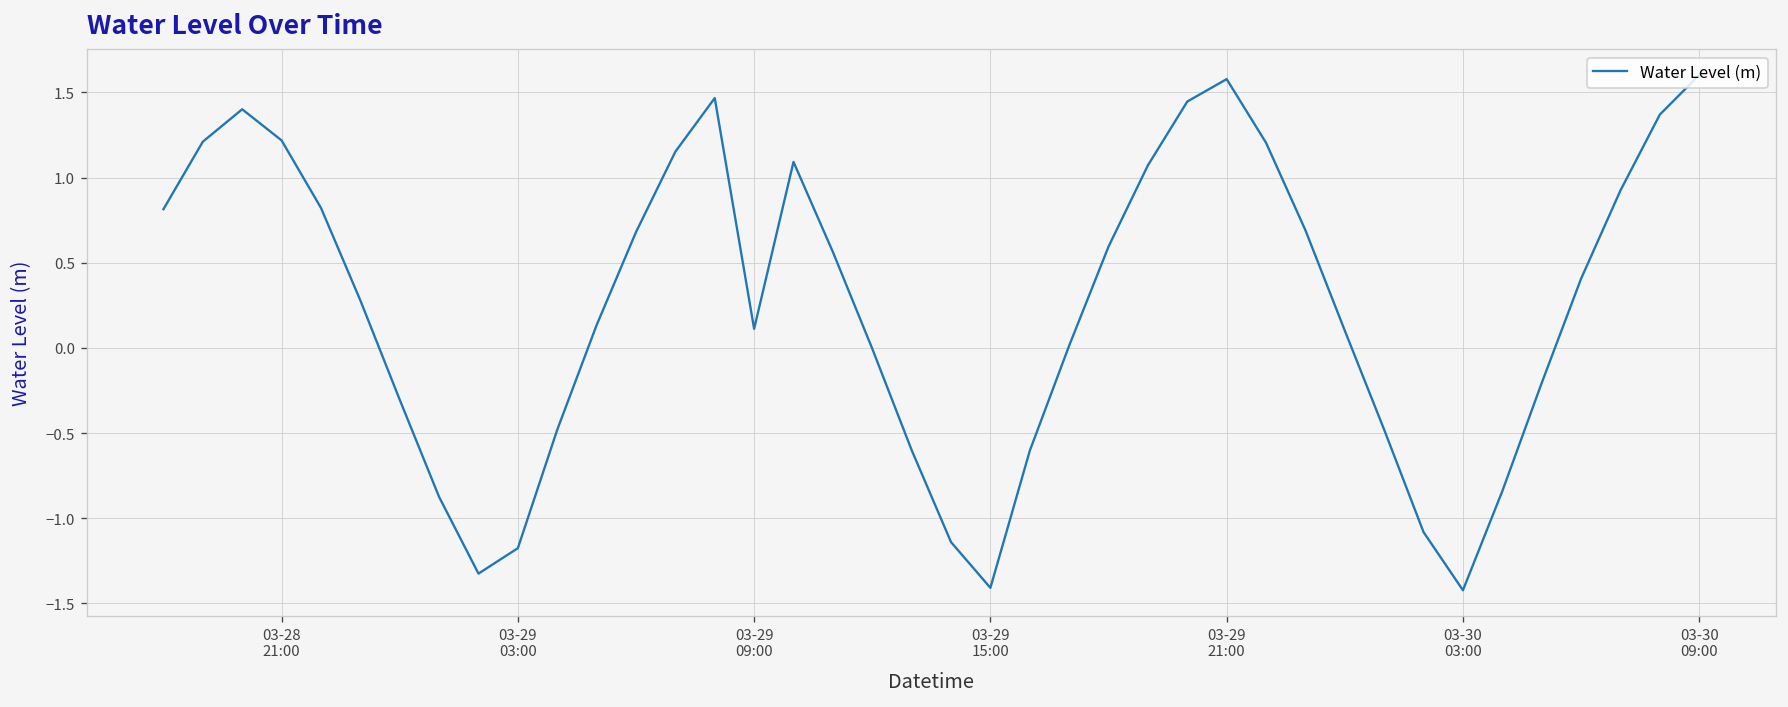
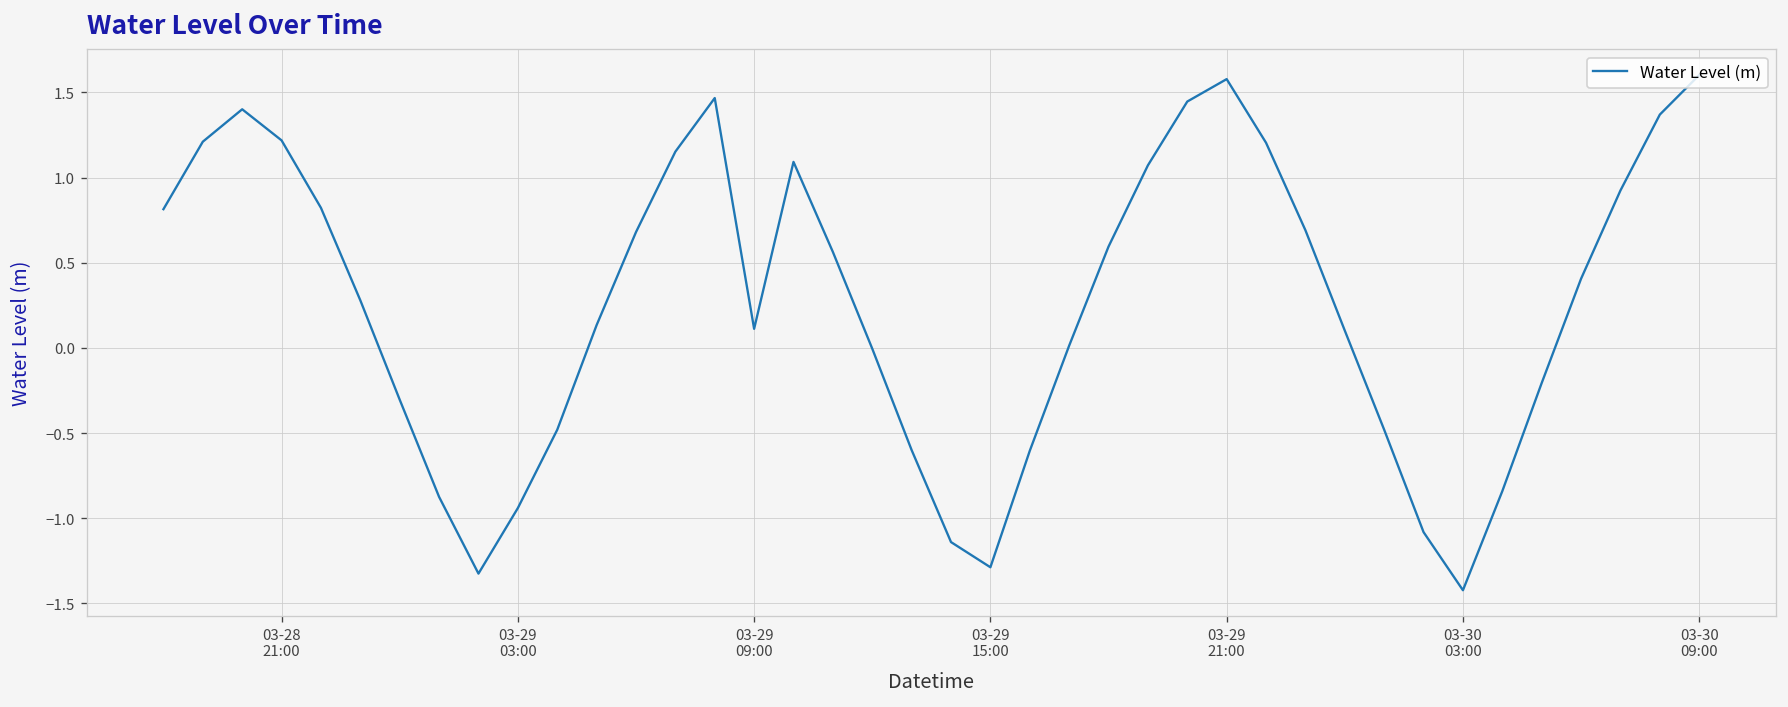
  {
    "03-28 21:00": 1.22,
-   "03-29 03:00": -1.18,
+   "03-29 03:00": -0.94,
    "03-29 09:00": 0.11,
-   "03-29 15:00": -1.41,
+   "03-29 15:00": -1.29,
    "03-29 21:00": 1.58,
    "03-30 03:00": -1.42
  }
